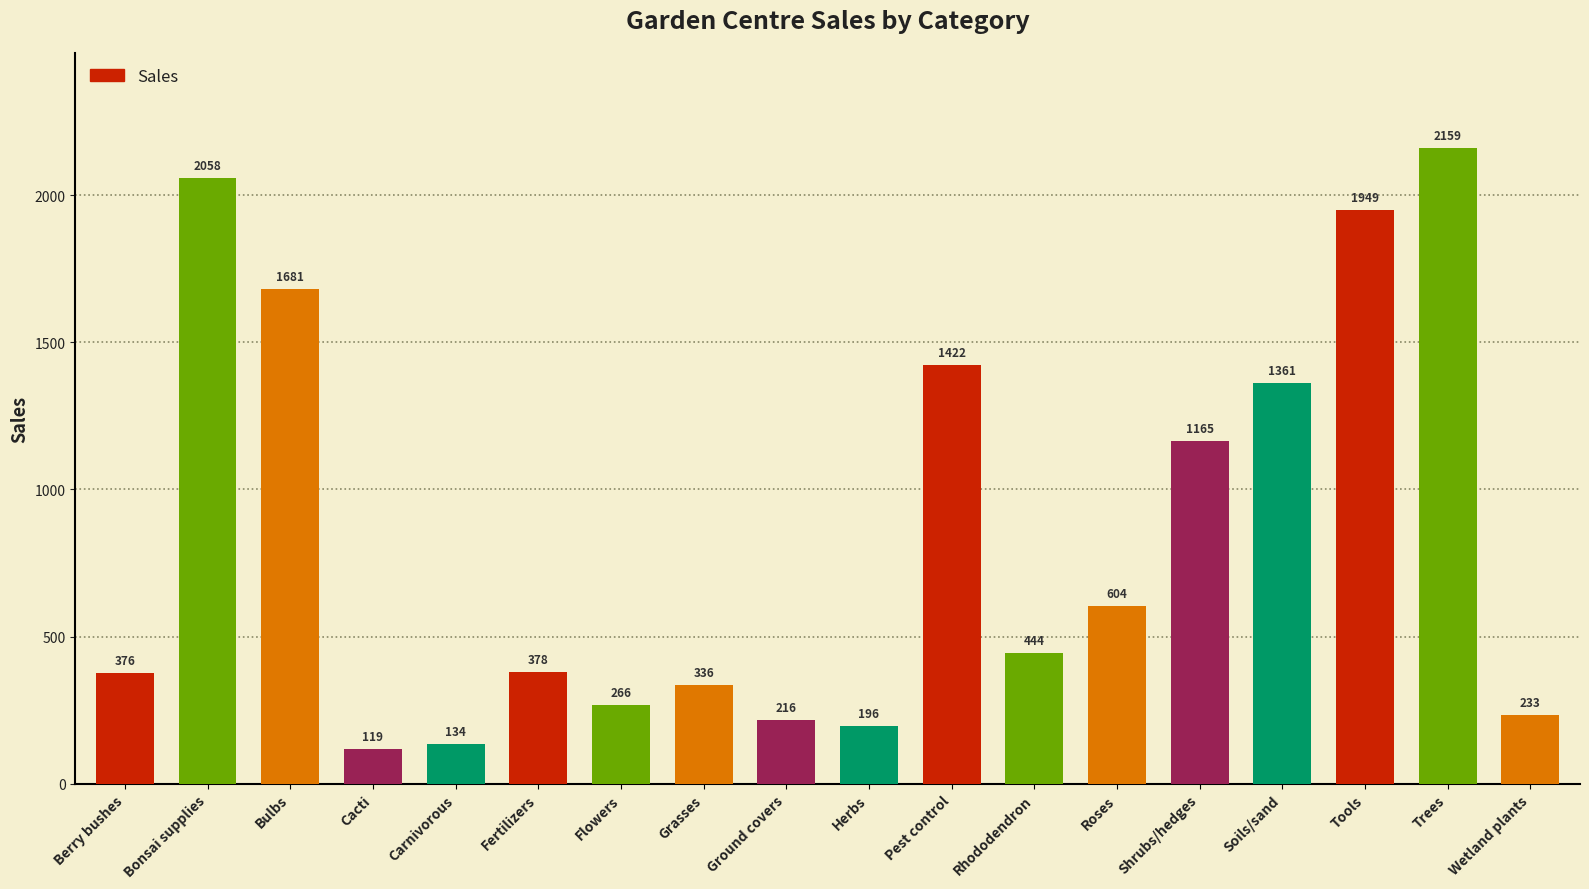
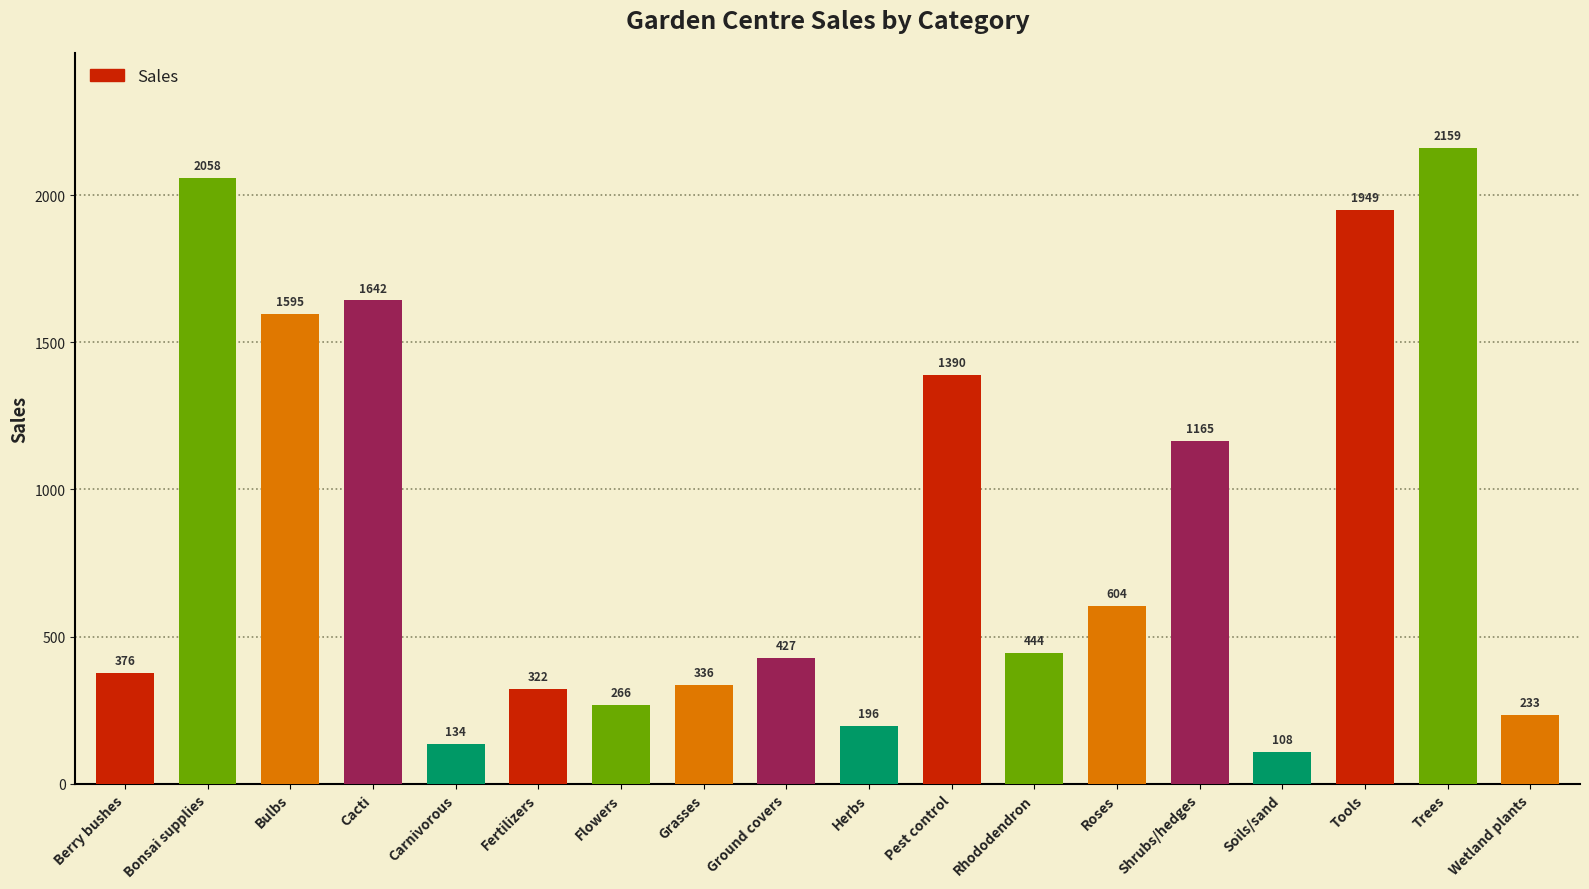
  {
    "Berry bushes": 376,
    "Bonsai supplies": 2058,
-   "Bulbs": 1681,
-   "Cacti": 119,
+   "Bulbs": 1595,
+   "Cacti": 1642,
    "Carnivorous": 134,
-   "Fertilizers": 378,
+   "Fertilizers": 322,
    "Flowers": 266,
    "Grasses": 336,
-   "Ground covers": 216,
+   "Ground covers": 427,
    "Herbs": 196,
-   "Pest control": 1422,
+   "Pest control": 1390,
    "Rhododendron": 444,
    "Roses": 604,
    "Shrubs/hedges": 1165,
-   "Soils/sand": 1361,
+   "Soils/sand": 108,
    "Tools": 1949,
    "Trees": 2159,
    "Wetland plants": 233
  }
